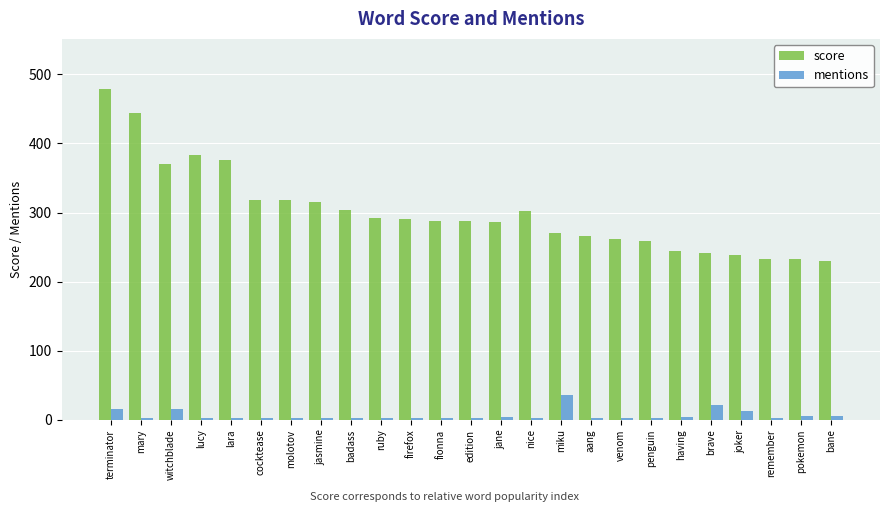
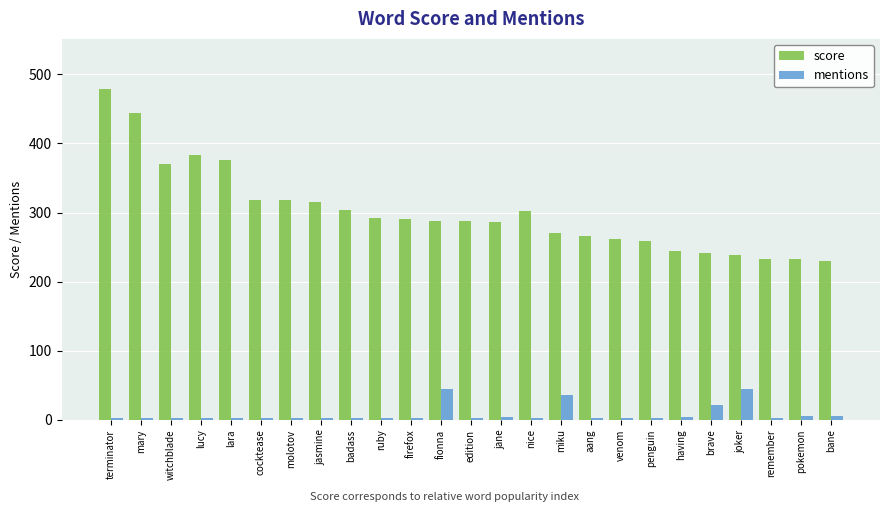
  {
    "score": {
      "terminator": 480,
      "mary": 440,
      "witchblade": 370,
      "lucy": 380,
      "lara": 380,
      "cocktease": 320,
      "molotov": 320,
      "jasmine": 320,
      "badass": 300,
      "ruby": 290,
      "firefox": 290,
      "fionna": 290,
      "edition": 290,
      "jane": 290,
      "nice": 300,
      "miku": 270,
      "aang": 270,
      "venom": 260,
      "penguin": 260,
      "having": 240,
      "brave": 240,
      "joker": 240,
      "remember": 230,
      "pokemon": 230,
      "bane": 230
    },
    "mentions": {
-     "terminator": 20,
-     "witchblade": 20,
-     "fionna": 0,
+     "terminator": 0,
+     "witchblade": 0,
+     "fionna": 40,
      "jane": 0,
      "miku": 40,
      "having": 0,
      "brave": 20,
-     "joker": 10,
+     "joker": 40,
      "pokemon": 10,
      "bane": 10
    }
  }
